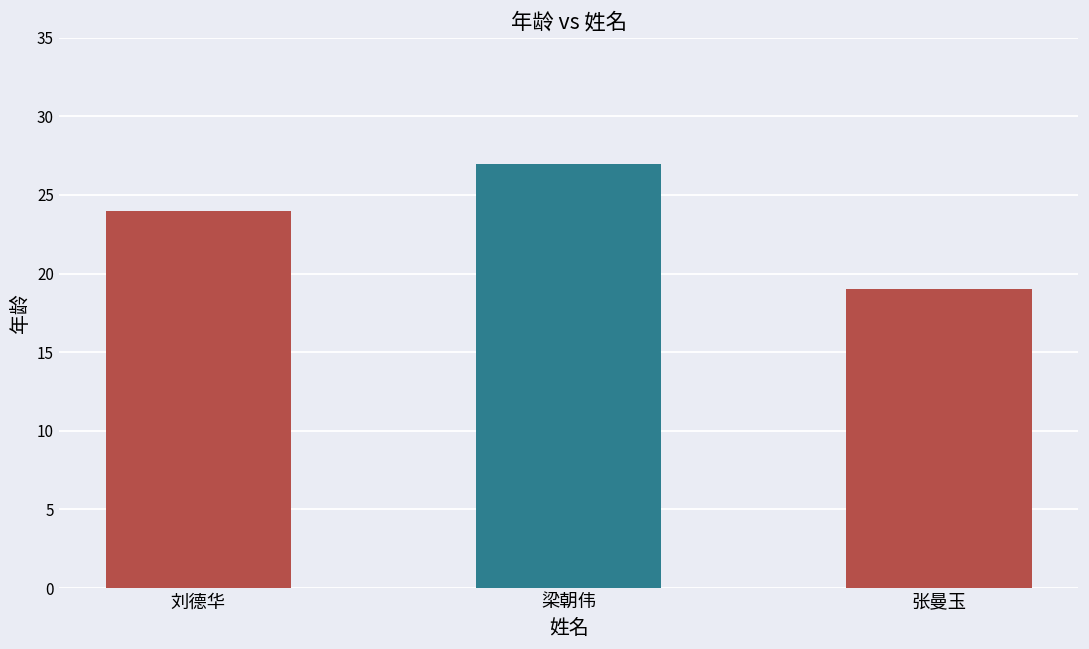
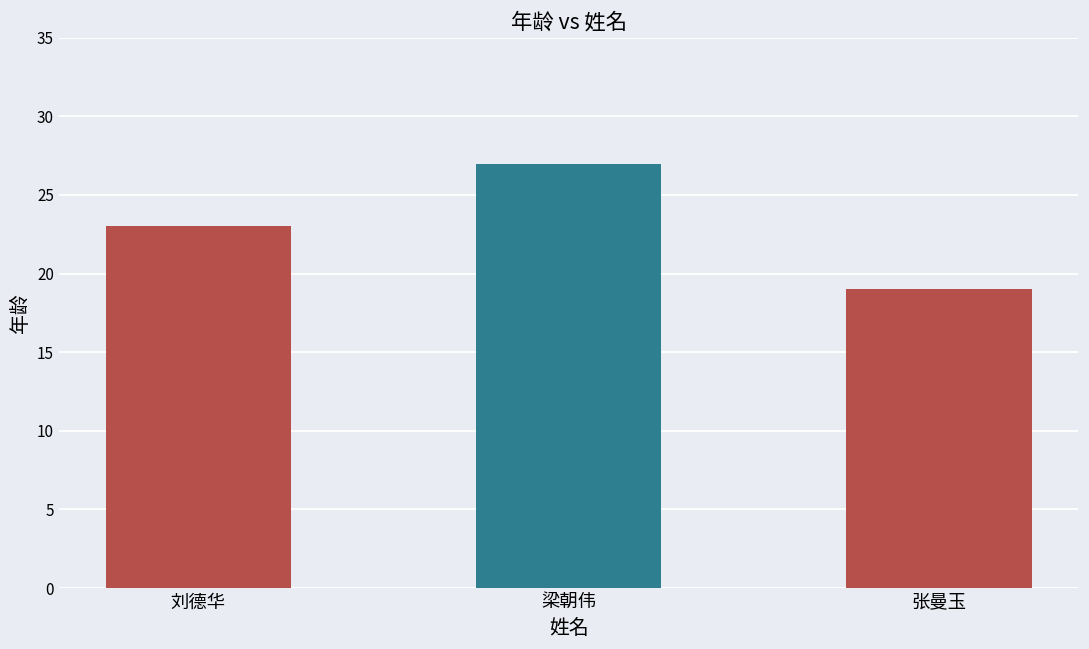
  {
-   "刘德华": 24,
+   "刘德华": 23,
    "梁朝伟": 27,
    "张曼玉": 19
  }
